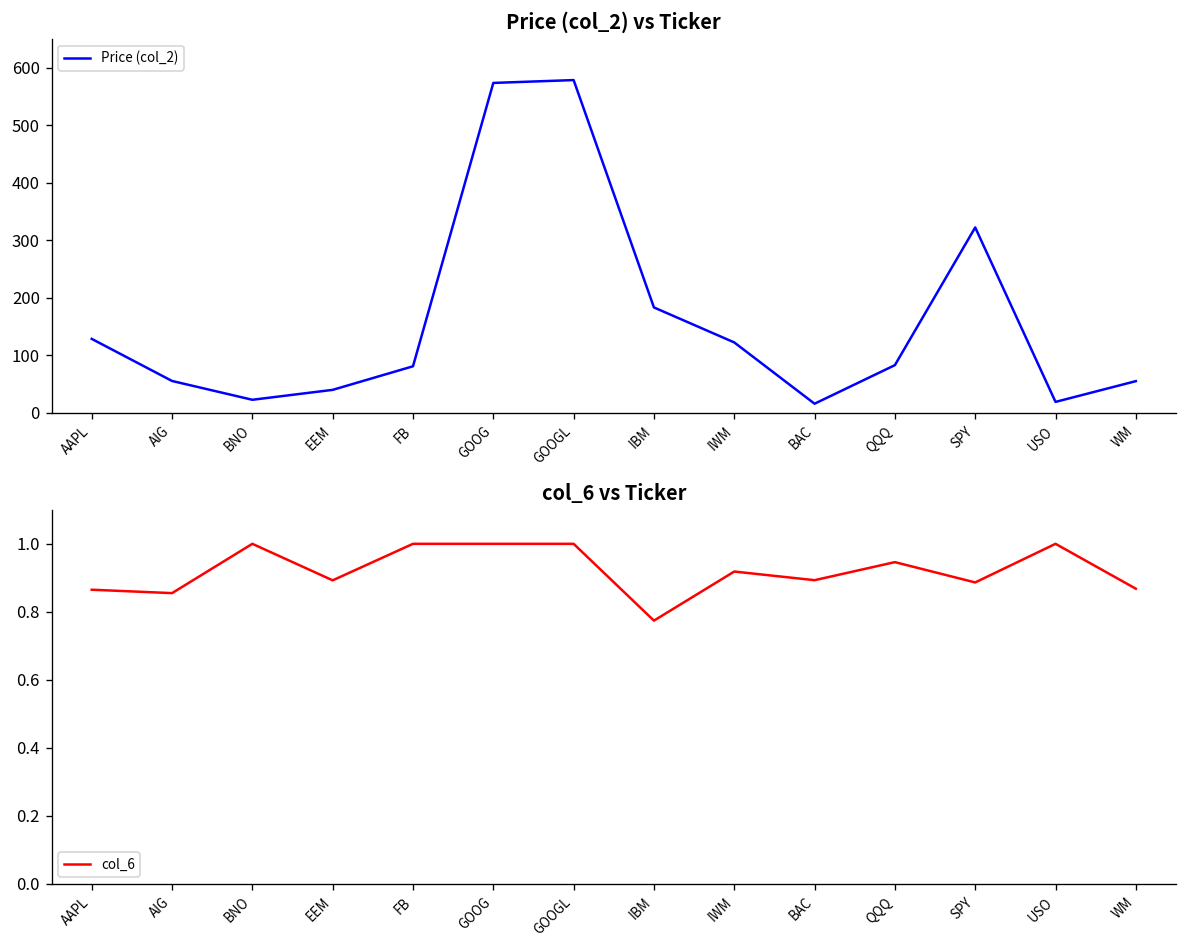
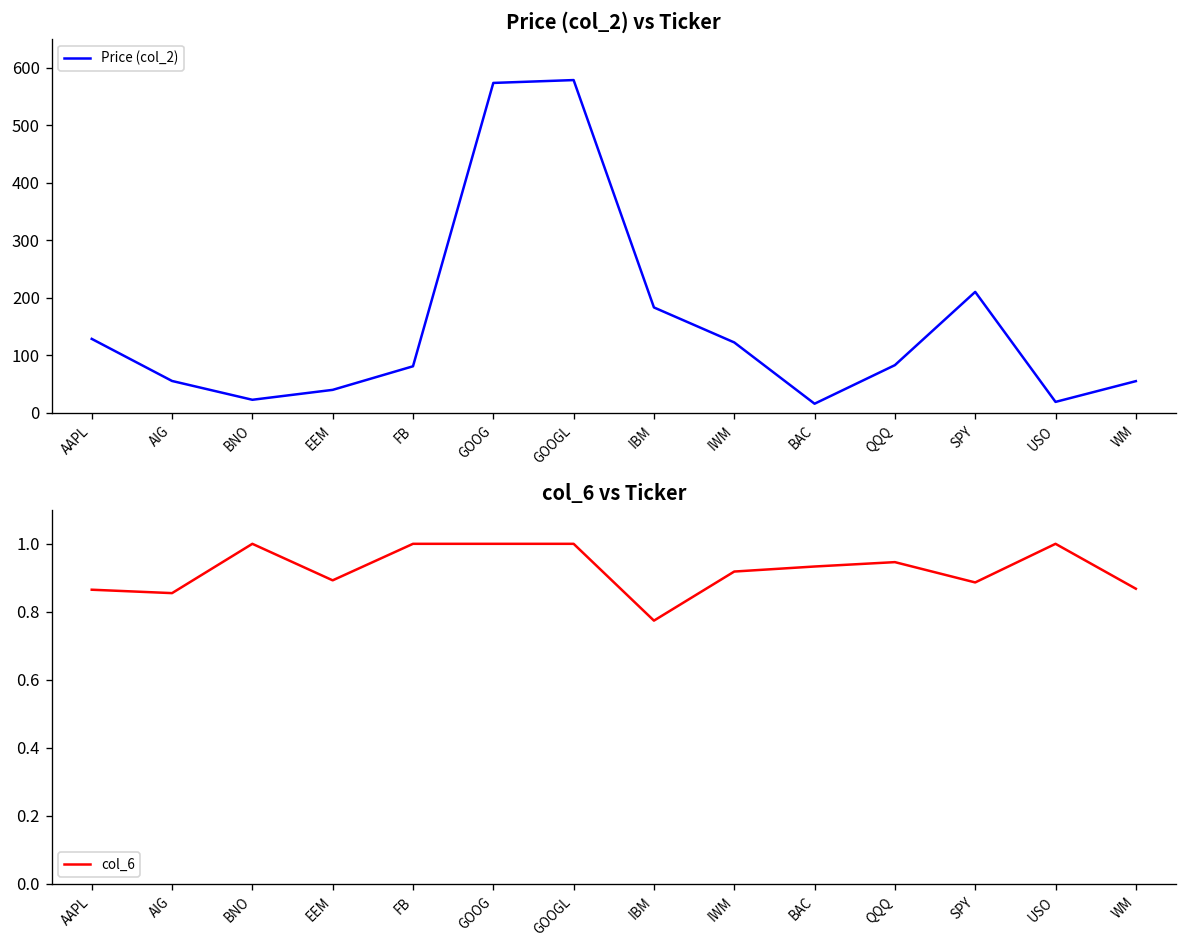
  {
    "Price (col_2) vs Ticker": {
      "AAPL": 130,
      "AIG": 60,
      "BNO": 20,
      "EEM": 40,
      "FB": 80,
      "GOOG": 570,
      "GOOGL": 580,
      "IBM": 180,
      "IWM": 120,
      "BAC": 20,
      "QQQ": 80,
-     "SPY": 320,
+     "SPY": 210,
      "USO": 20,
      "WM": 60
    },
    "col_6 vs Ticker": {
      "AAPL": 0.87,
      "AIG": 0.85,
      "BNO": 1.00,
      "EEM": 0.89,
      "FB": 1.00,
      "GOOG": 1.00,
      "GOOGL": 1.00,
      "IBM": 0.77,
      "IWM": 0.92,
-     "BAC": 0.89,
+     "BAC": 0.93,
      "QQQ": 0.95,
      "SPY": 0.89,
      "USO": 1.00,
      "WM": 0.87
    }
  }
